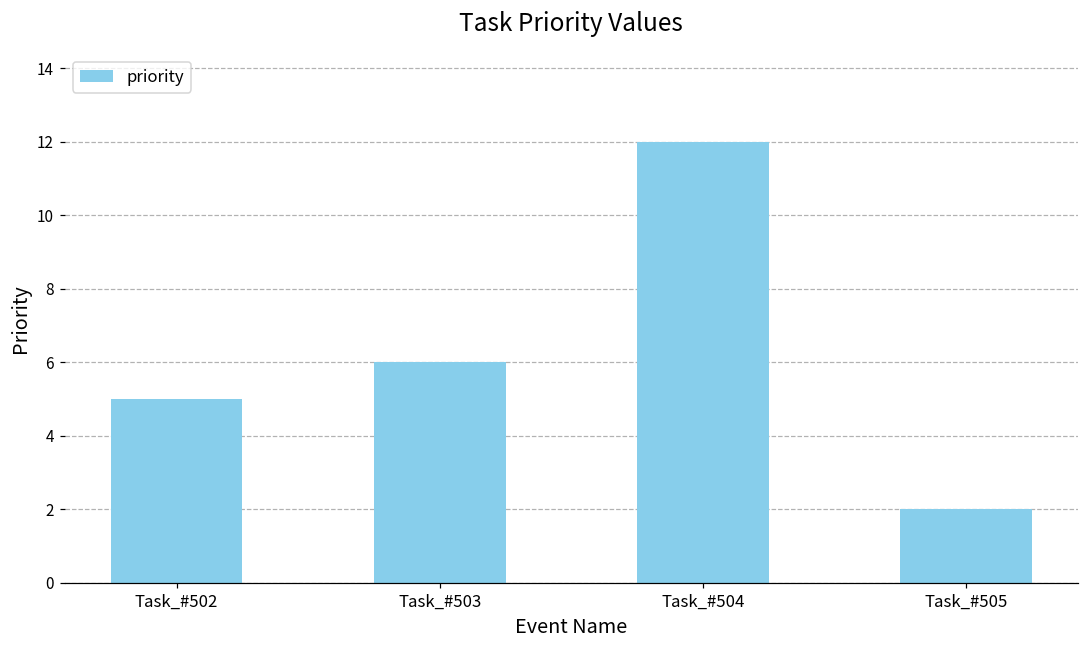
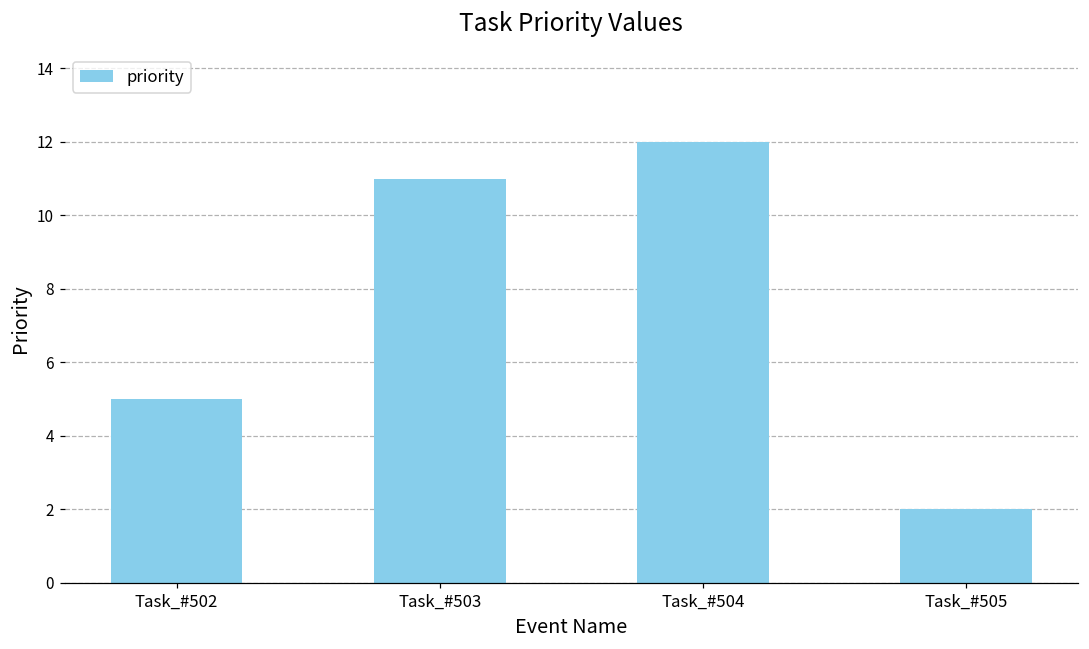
  {
    "Task_#502": 5,
-   "Task_#503": 6,
+   "Task_#503": 11,
    "Task_#504": 12,
    "Task_#505": 2
  }
